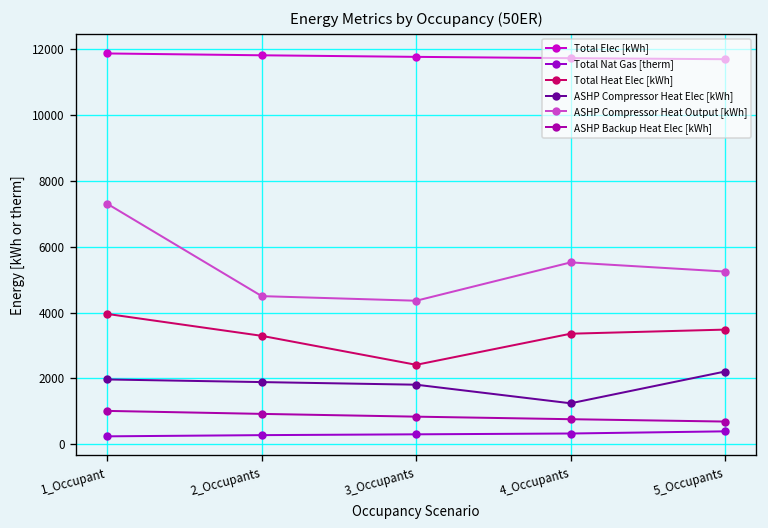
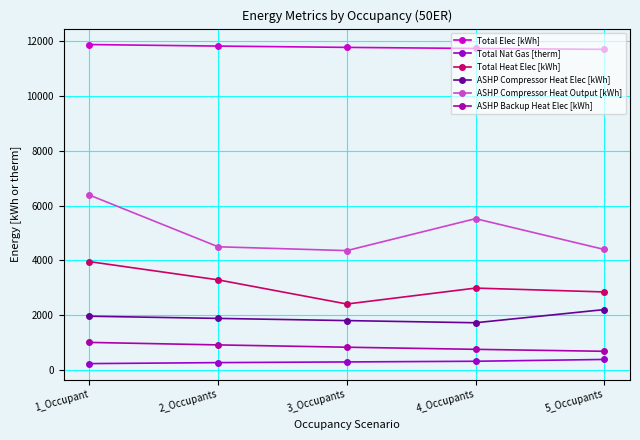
  {
    "Total Heat Elec [kWh]": {
      "1_Occupant": 4000,
      "2_Occupants": 3300,
      "3_Occupants": 2400,
-     "4_Occupants": 3400,
-     "5_Occupants": 3500
+     "4_Occupants": 3000,
+     "5_Occupants": 2900
    },
    "ASHP Compressor Heat Elec [kWh]": {
      "1_Occupant": 2000,
      "2_Occupants": 1900,
      "3_Occupants": 1800,
-     "4_Occupants": 1200,
+     "4_Occupants": 1700,
      "5_Occupants": 2200
    },
    "ASHP Compressor Heat Output [kWh]": {
-     "1_Occupant": 7300,
+     "1_Occupant": 6400,
      "2_Occupants": 4500,
      "3_Occupants": 4400,
      "4_Occupants": 5500,
-     "5_Occupants": 5200
+     "5_Occupants": 4400
    }
  }
